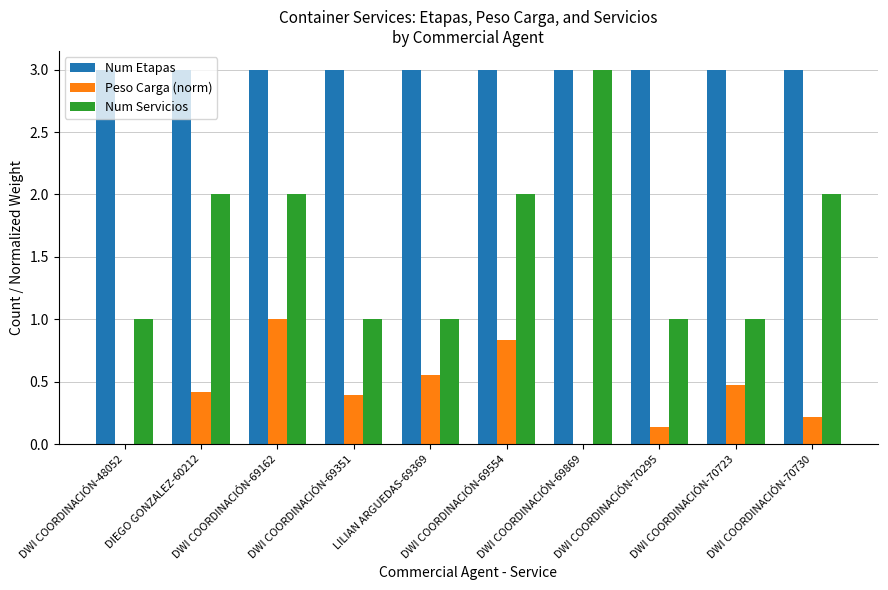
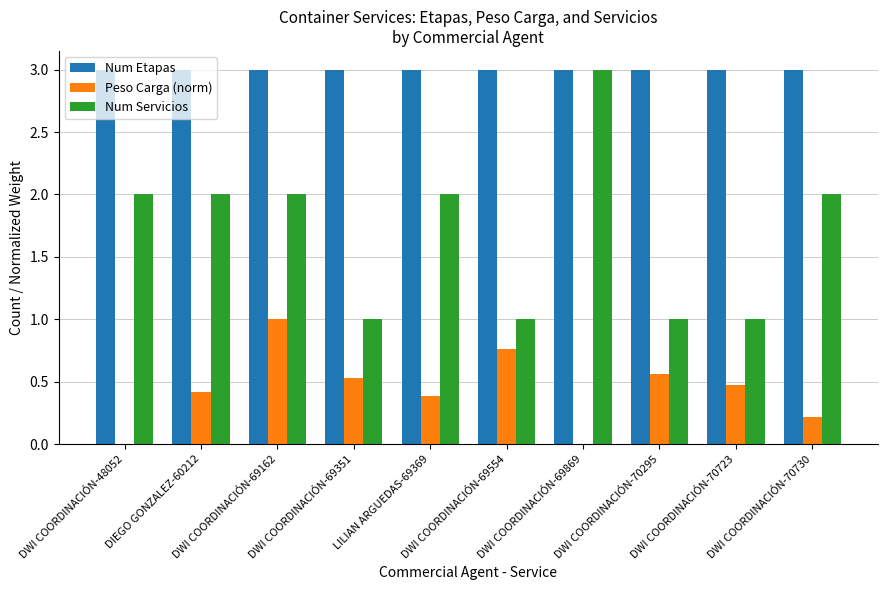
  {
    "Num Etapas": {
      "DWI COORDINACIÓN-69162": 3.00,
      "DWI COORDINACIÓN-69351": 3.00,
      "LILIAN ARGUEDAS-69369": 3.00,
      "DWI COORDINACIÓN-69554": 3.00,
      "DWI COORDINACIÓN-69869": 3.00,
      "DWI COORDINACIÓN-70295": 3.00,
      "DWI COORDINACIÓN-70723": 3.00,
      "DWI COORDINACIÓN-70730": 3.00
    },
    "Peso Carga (norm)": {
      "DWI COORDINACIÓN-48052": 0.00,
      "DIEGO GONZALEZ-60212": 0.42,
      "DWI COORDINACIÓN-69162": 1.00,
-     "DWI COORDINACIÓN-69351": 0.39,
-     "LILIAN ARGUEDAS-69369": 0.56,
-     "DWI COORDINACIÓN-69554": 0.84,
+     "DWI COORDINACIÓN-69351": 0.53,
+     "LILIAN ARGUEDAS-69369": 0.38,
+     "DWI COORDINACIÓN-69554": 0.76,
      "DWI COORDINACIÓN-69869": 0.00,
-     "DWI COORDINACIÓN-70295": 0.14,
+     "DWI COORDINACIÓN-70295": 0.56,
      "DWI COORDINACIÓN-70723": 0.48,
      "DWI COORDINACIÓN-70730": 0.21
    },
    "Num Servicios": {
-     "DWI COORDINACIÓN-48052": 1,
+     "DWI COORDINACIÓN-48052": 2,
      "DIEGO GONZALEZ-60212": 2,
      "DWI COORDINACIÓN-69162": 2,
      "DWI COORDINACIÓN-69351": 1,
-     "LILIAN ARGUEDAS-69369": 1,
-     "DWI COORDINACIÓN-69554": 2,
+     "LILIAN ARGUEDAS-69369": 2,
+     "DWI COORDINACIÓN-69554": 1,
      "DWI COORDINACIÓN-69869": 3,
      "DWI COORDINACIÓN-70295": 1,
      "DWI COORDINACIÓN-70723": 1,
      "DWI COORDINACIÓN-70730": 2
    }
  }
